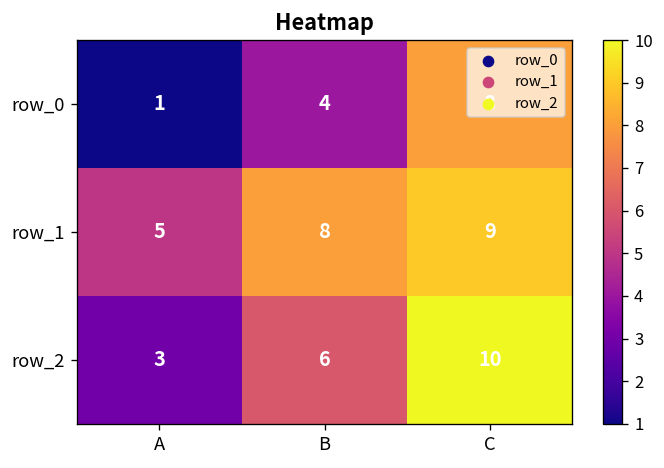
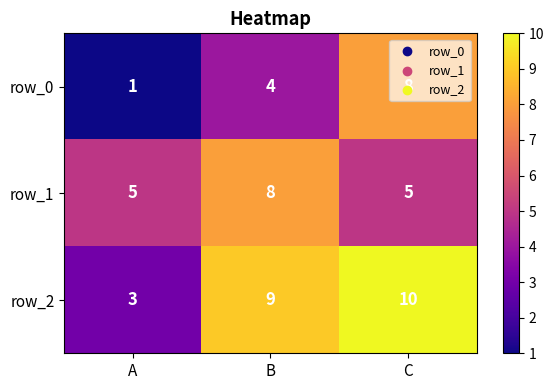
  {
    "row_0": {
      "A": 1,
      "B": 4
    },
    "row_1": {
      "A": 5,
      "B": 8,
-     "C": 9
+     "C": 5
    },
    "row_2": {
      "A": 3,
-     "B": 6,
+     "B": 9,
      "C": 10
    }
  }
